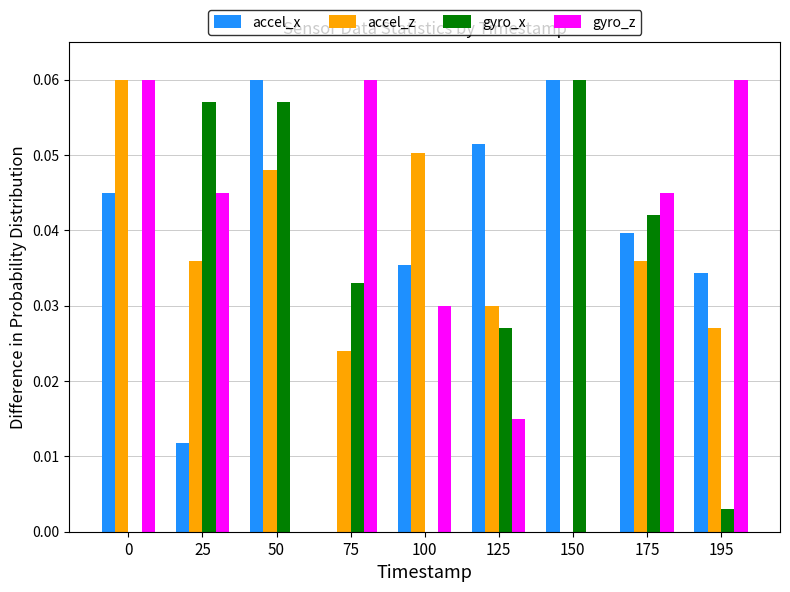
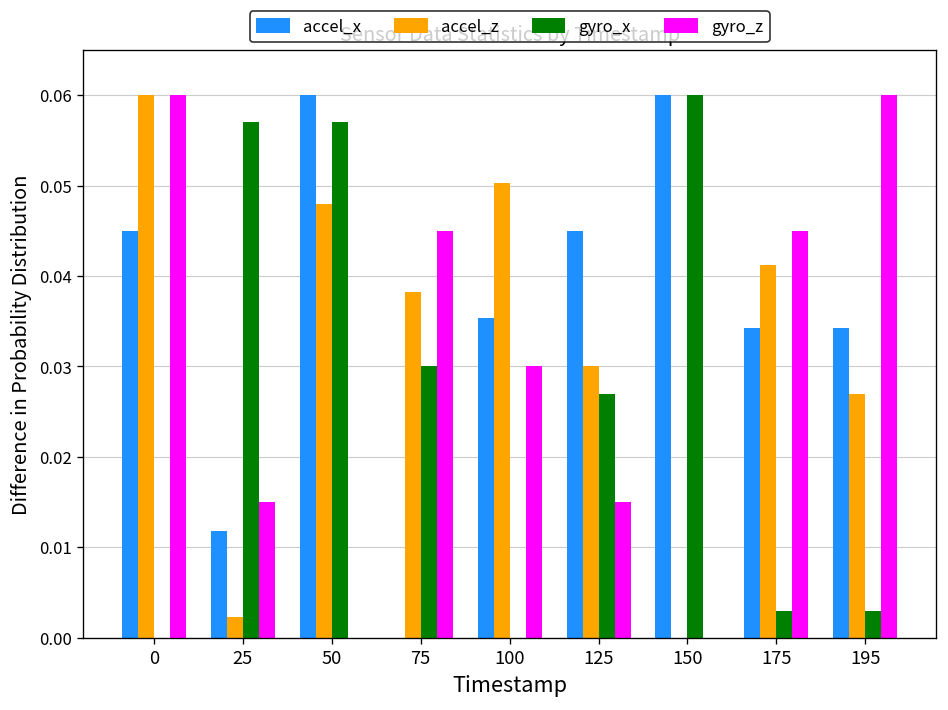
  {
    "accel_x": {
      "0": 0.045,
      "25": 0.012,
      "50": 0.060,
      "75": 0.000,
      "100": 0.035,
-     "125": 0.051,
+     "125": 0.045,
      "150": 0.060,
-     "175": 0.040,
+     "175": 0.034,
      "195": 0.034
    },
    "accel_z": {
      "0": 0.060,
-     "25": 0.036,
+     "25": 0.002,
      "50": 0.048,
-     "75": 0.024,
+     "75": 0.038,
      "100": 0.050,
      "125": 0.030,
      "150": 0.000,
-     "175": 0.036,
+     "175": 0.041,
      "195": 0.027
    },
    "gyro_x": {
      "0": 0.000,
      "25": 0.057,
      "50": 0.057,
-     "75": 0.033,
+     "75": 0.030,
      "100": 0.000,
      "125": 0.027,
      "150": 0.060,
-     "175": 0.042,
+     "175": 0.003,
      "195": 0.003
    },
    "gyro_z": {
      "0": 0.060,
-     "25": 0.045,
+     "25": 0.015,
      "50": 0.000,
-     "75": 0.060,
+     "75": 0.045,
      "100": 0.030,
      "125": 0.015,
      "150": 0.000,
      "175": 0.045,
      "195": 0.060
    }
  }
